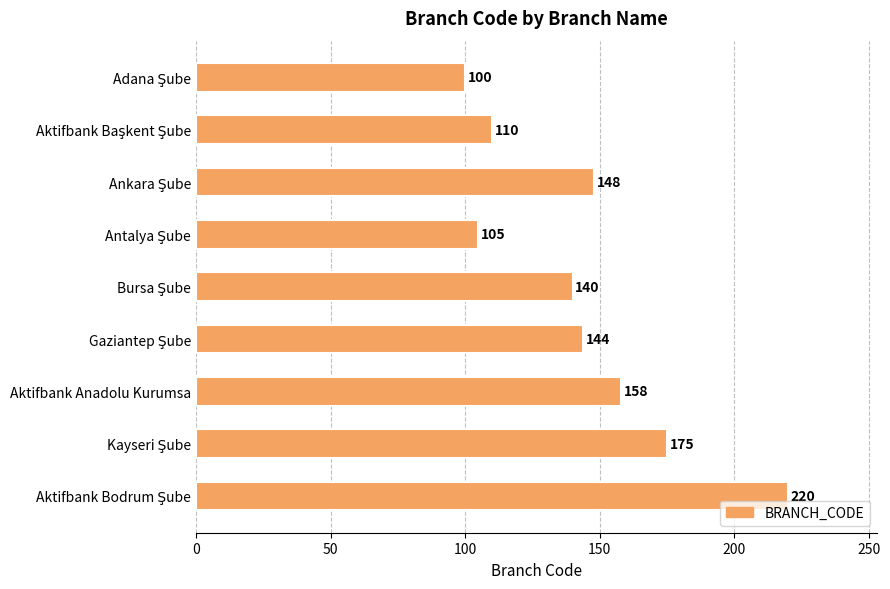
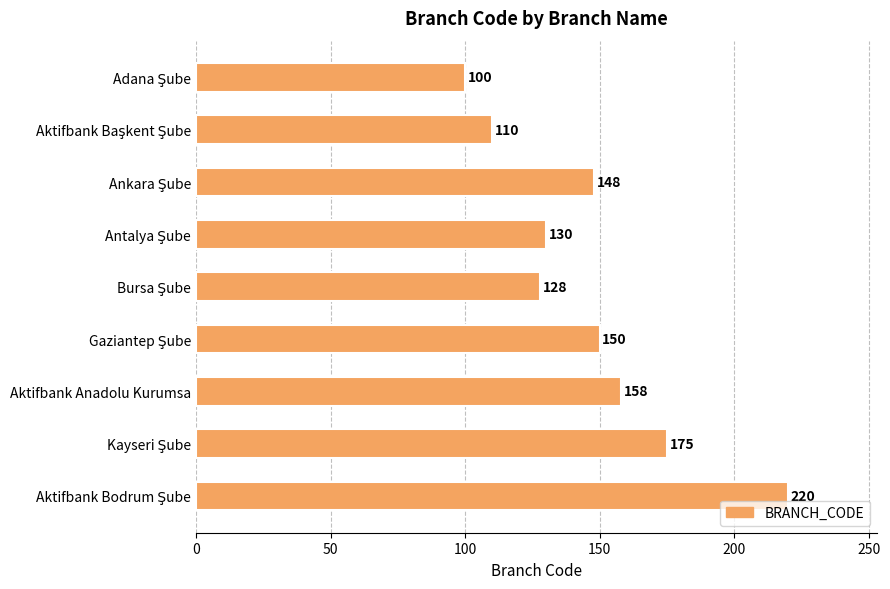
  {
    "Adana Şube": 100,
    "Aktifbank Başkent Şube": 110,
    "Ankara Şube": 148,
-   "Antalya Şube": 105,
-   "Bursa Şube": 140,
-   "Gaziantep Şube": 144,
+   "Antalya Şube": 130,
+   "Bursa Şube": 128,
+   "Gaziantep Şube": 150,
    "Aktifbank Anadolu Kurumsa": 158,
    "Kayseri Şube": 175
  }
